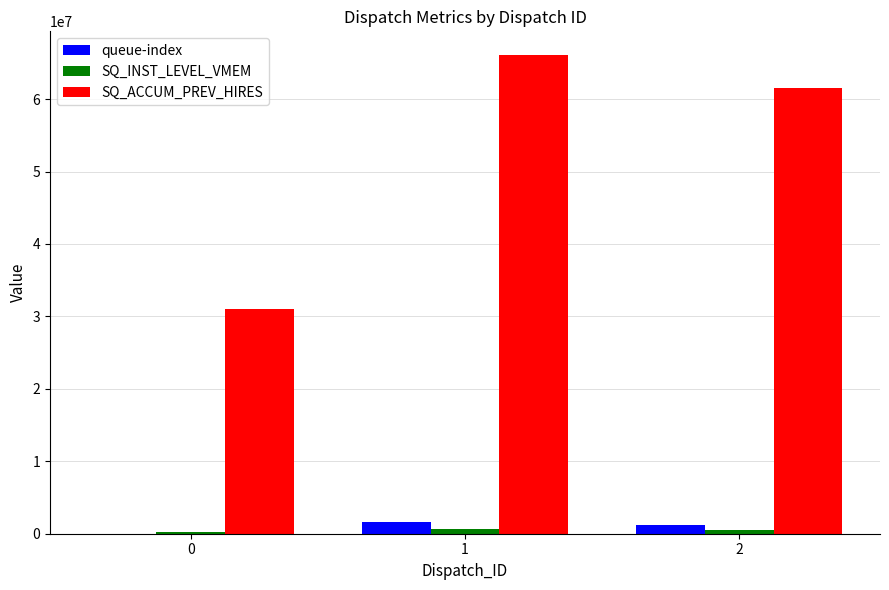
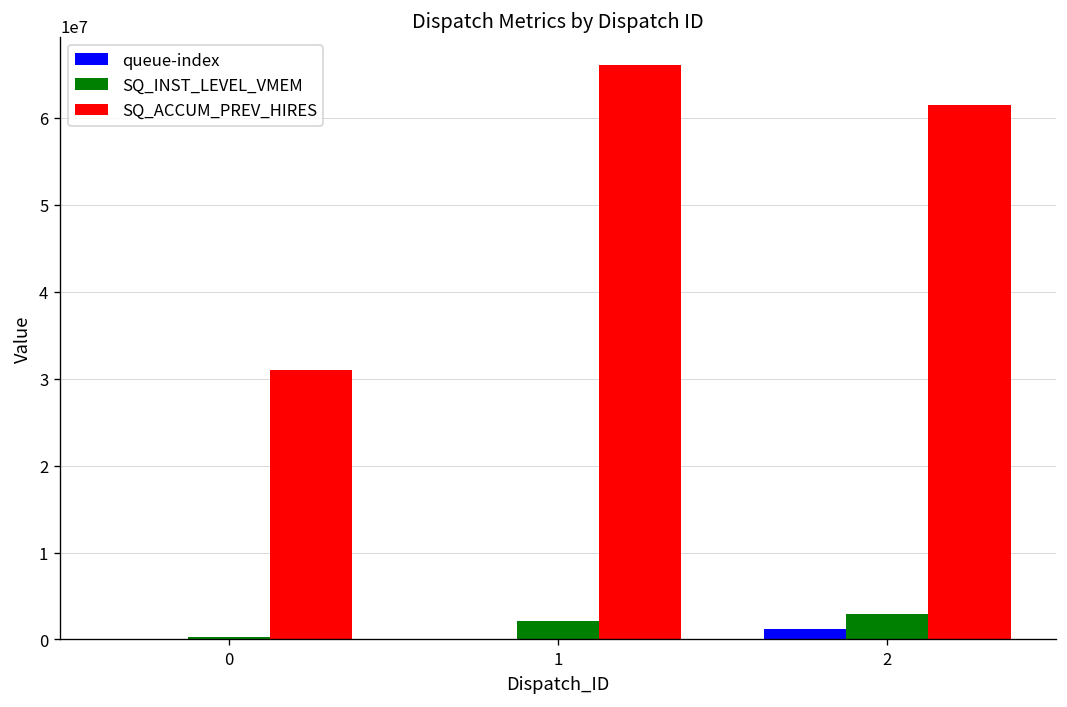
  {
    "queue-index": {
      "0": 0,
-     "1": 2000000,
+     "1": 0,
      "2": 1000000
    },
    "SQ_INST_LEVEL_VMEM": {
-     "1": 1000000,
-     "2": 1000000
+     "1": 2000000,
+     "2": 3000000
    },
    "SQ_ACCUM_PREV_HIRES": {
      "0": 31000000,
      "1": 66000000,
      "2": 61000000
    }
  }
